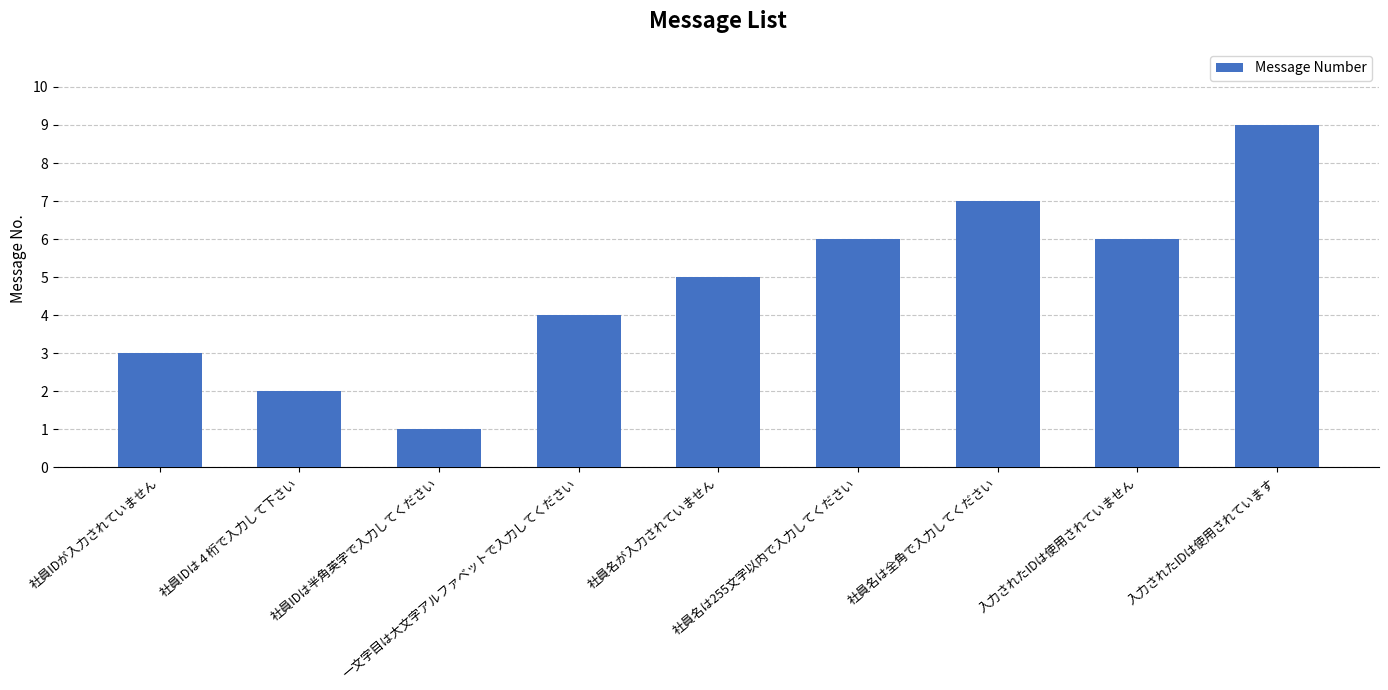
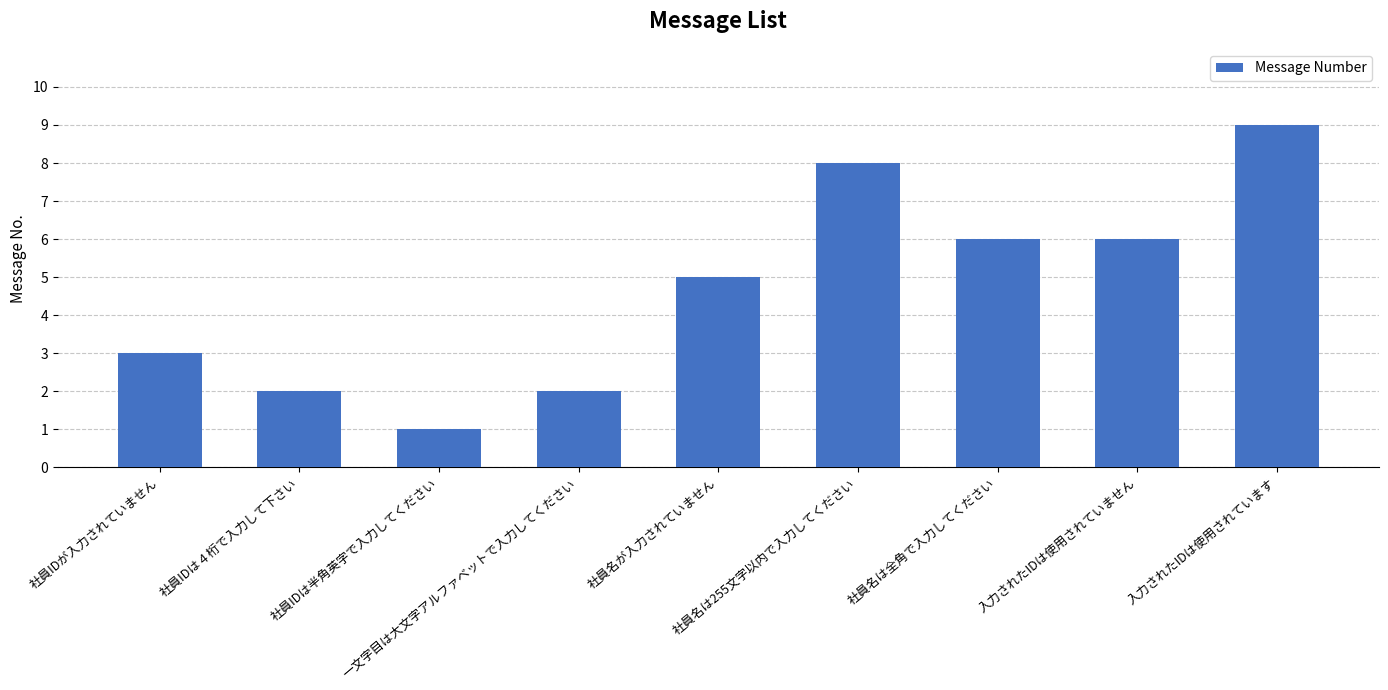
  {
    "社員IDが入力されていません": 3,
    "社員IDは４桁で入力して下さい": 2,
    "社員IDは半角英字で入力してください": 1,
-   "一文字目は大文字アルファベットで入力してください": 4,
+   "一文字目は大文字アルファベットで入力してください": 2,
    "社員名が入力されていません": 5,
-   "社員名は255文字以内で入力してください": 6,
-   "社員名は全角で入力してください": 7,
+   "社員名は255文字以内で入力してください": 8,
+   "社員名は全角で入力してください": 6,
    "入力されたIDは使用されていません": 6,
    "入力されたIDは使用されています": 9
  }
